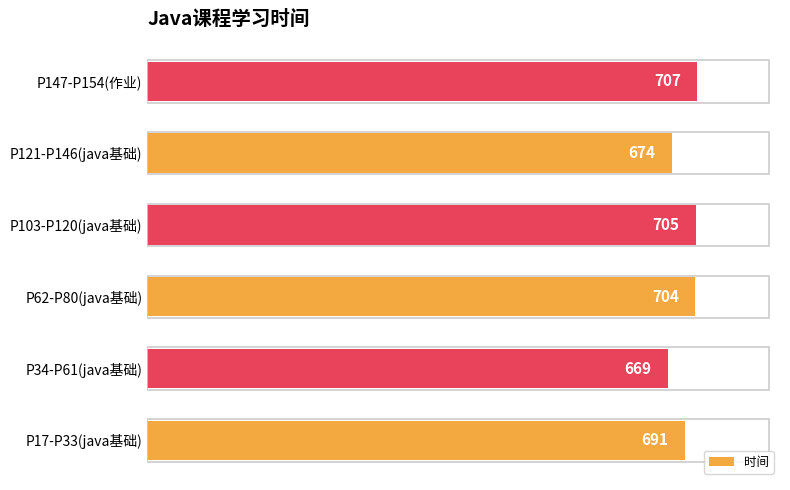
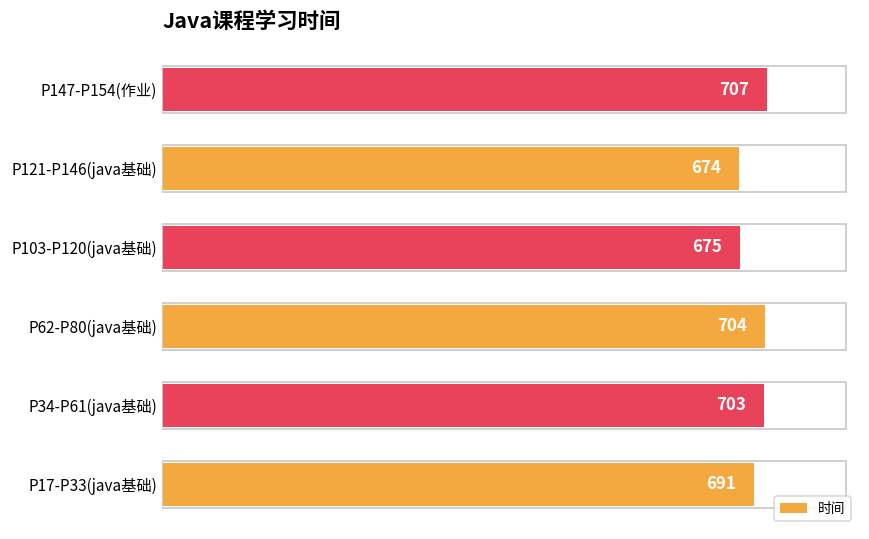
  {
    "P147-P154(作业)": 707,
    "P121-P146(java基础)": 674,
-   "P103-P120(java基础)": 705,
+   "P103-P120(java基础)": 675,
    "P62-P80(java基础)": 704,
-   "P34-P61(java基础)": 669,
+   "P34-P61(java基础)": 703,
    "P17-P33(java基础)": 691
  }
